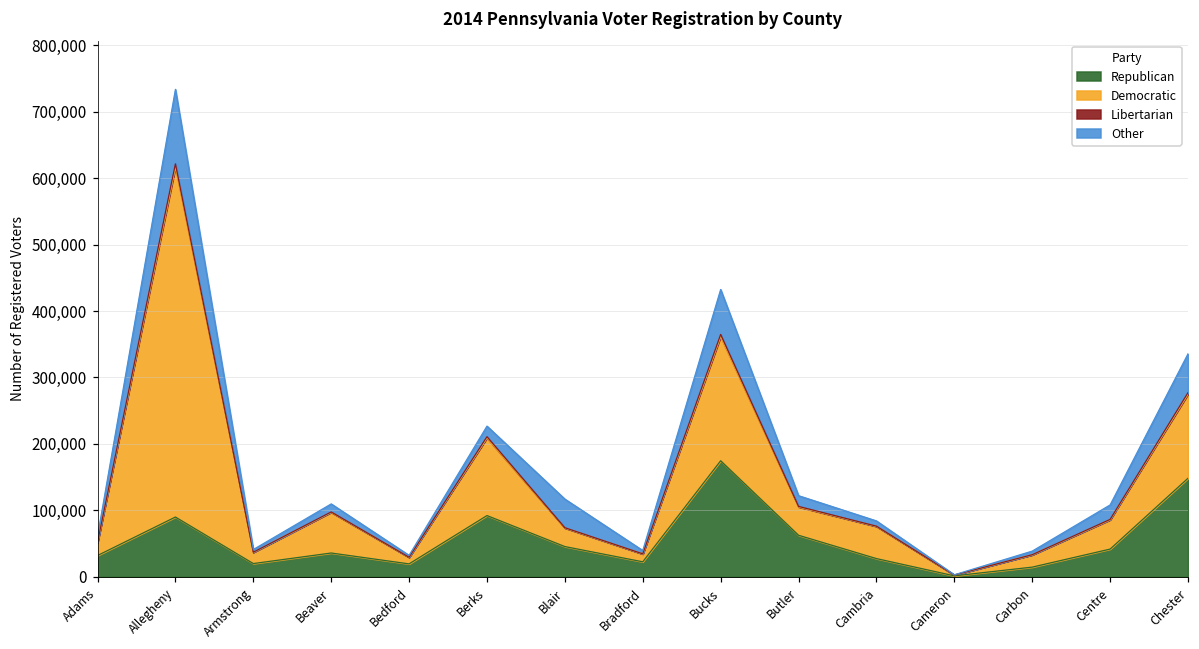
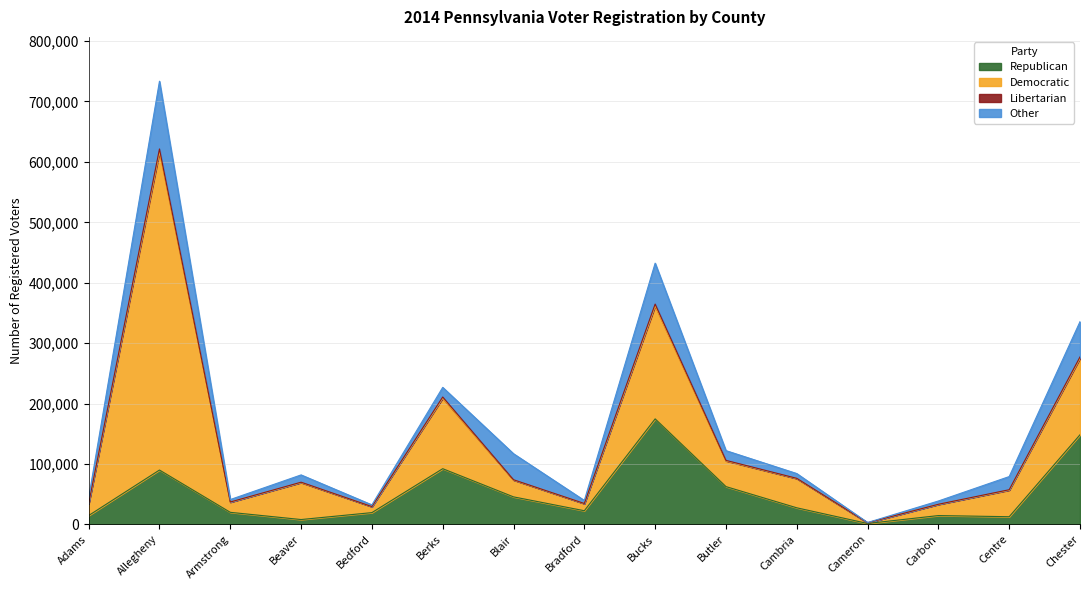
  {
    "Republican": {
-     "Adams": "30,000",
+     "Adams": "10,000",
      "Allegheny": "90,000",
      "Armstrong": "20,000",
-     "Beaver": "40,000",
+     "Beaver": "10,000",
      "Bedford": "20,000",
      "Berks": "90,000",
      "Blair": "50,000",
      "Bradford": "20,000",
      "Bucks": "170,000",
      "Butler": "60,000",
      "Cambria": "30,000",
      "Carbon": "10,000",
-     "Centre": "40,000",
+     "Centre": "10,000",
      "Chester": "150,000"
    },
    "Democratic": {
      "Allegheny": "530,000"
    },
    "Libertarian": {
      "Allegheny": "0"
    },
    "Other": {
      "Adams": "10,000",
      "Allegheny": "110,000",
      "Beaver": "10,000",
      "Berks": "20,000",
      "Blair": "40,000",
      "Bradford": "10,000",
      "Bucks": "70,000",
      "Butler": "20,000",
      "Cambria": "10,000",
      "Carbon": "10,000",
      "Centre": "20,000",
      "Chester": "60,000"
    }
  }
